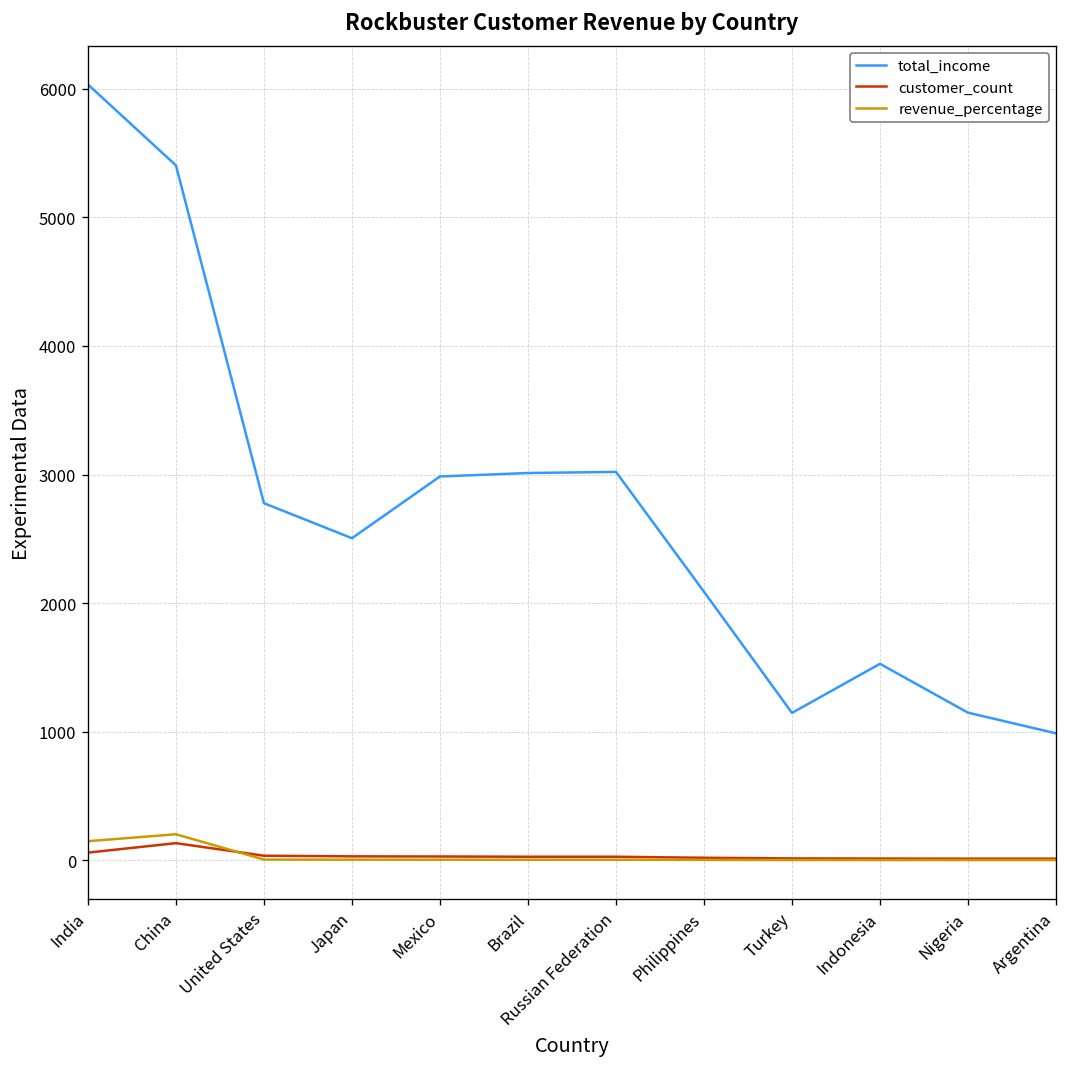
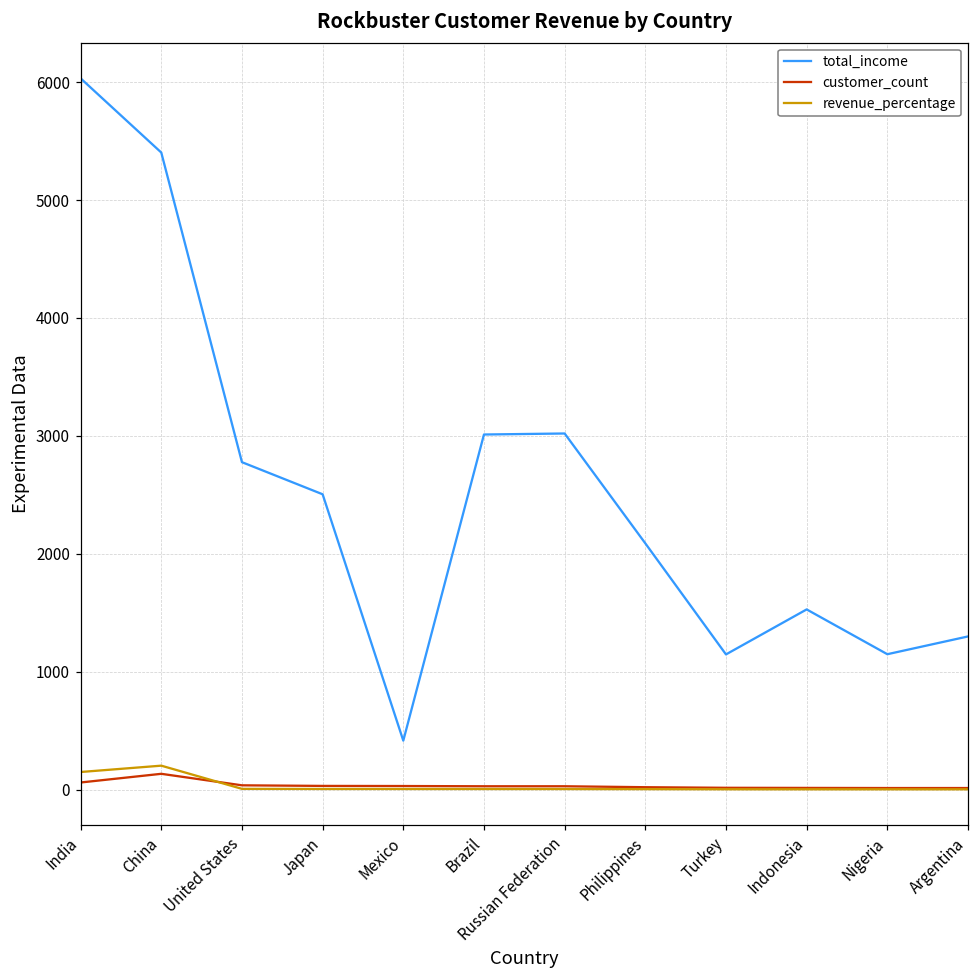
  {
    "total_income": {
      "India": 6030,
      "China": 5400,
      "United States": 2780,
      "Japan": 2500,
-     "Mexico": 2980,
+     "Mexico": 410,
      "Brazil": 3010,
      "Russian Federation": 3020,
      "Philippines": 2090,
      "Turkey": 1150,
      "Indonesia": 1530,
      "Nigeria": 1150,
-     "Argentina": 990
+     "Argentina": 1300
    },
    "customer_count": {
      "India": 60,
      "China": 130,
      "United States": 40,
      "Japan": 30,
      "Mexico": 30
    },
    "revenue_percentage": {
      "India": 150,
      "China": 200,
      "United States": 10,
      "Japan": 10,
      "Mexico": 0
    }
  }
